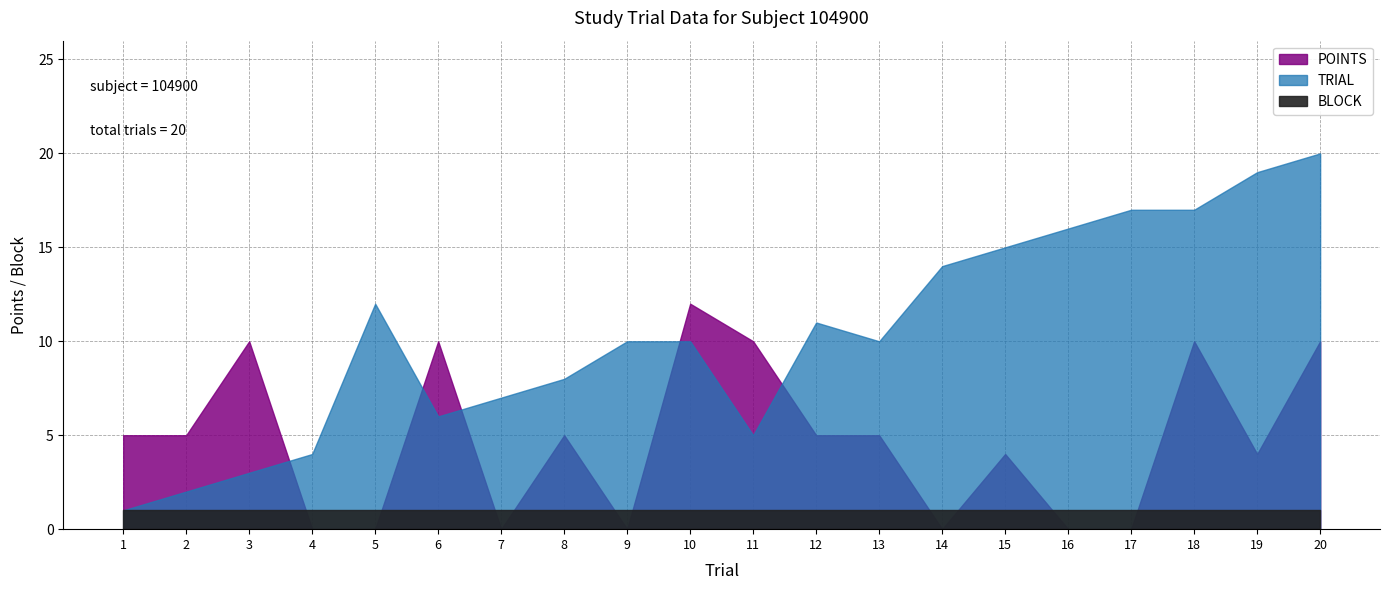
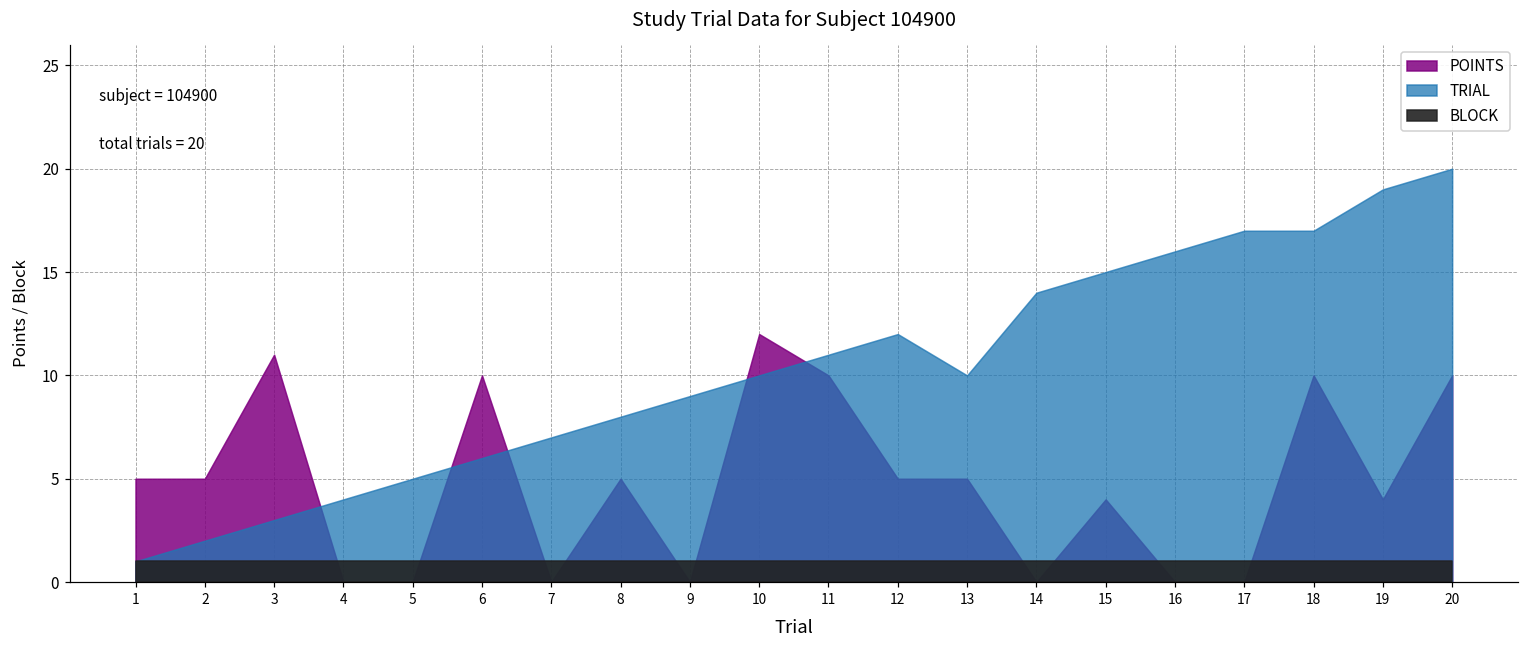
  {
    "POINTS": {
      "1": 5,
      "2": 5,
-     "3": 10,
+     "3": 11,
      "4": 0,
      "5": 0,
      "6": 10,
      "7": 0,
      "8": 5,
      "9": 0,
      "10": 12,
      "11": 10,
      "12": 5,
      "13": 5,
      "14": 0,
      "15": 4,
      "16": 0,
      "17": 0,
      "18": 10,
      "19": 4,
      "20": 10
    },
    "TRIAL": {
      "2": 2,
      "3": 3,
      "4": 4,
-     "5": 12,
+     "5": 5,
      "6": 6,
      "7": 7,
      "8": 8,
-     "9": 10,
+     "9": 9,
      "10": 10,
-     "11": 5,
-     "12": 11,
+     "11": 11,
+     "12": 12,
      "13": 10,
      "14": 14,
      "15": 15,
      "16": 16,
      "17": 17,
      "18": 17,
      "19": 19,
      "20": 20
    },
    "BLOCK": {
      "2": 1,
      "3": 1,
      "4": 1,
      "5": 1,
      "6": 1,
      "7": 1,
      "8": 1,
      "9": 1,
      "10": 1,
      "11": 1,
      "12": 1,
      "13": 1,
      "14": 1,
      "15": 1,
      "16": 1,
      "17": 1,
      "18": 1,
      "19": 1,
      "20": 1
    }
  }
